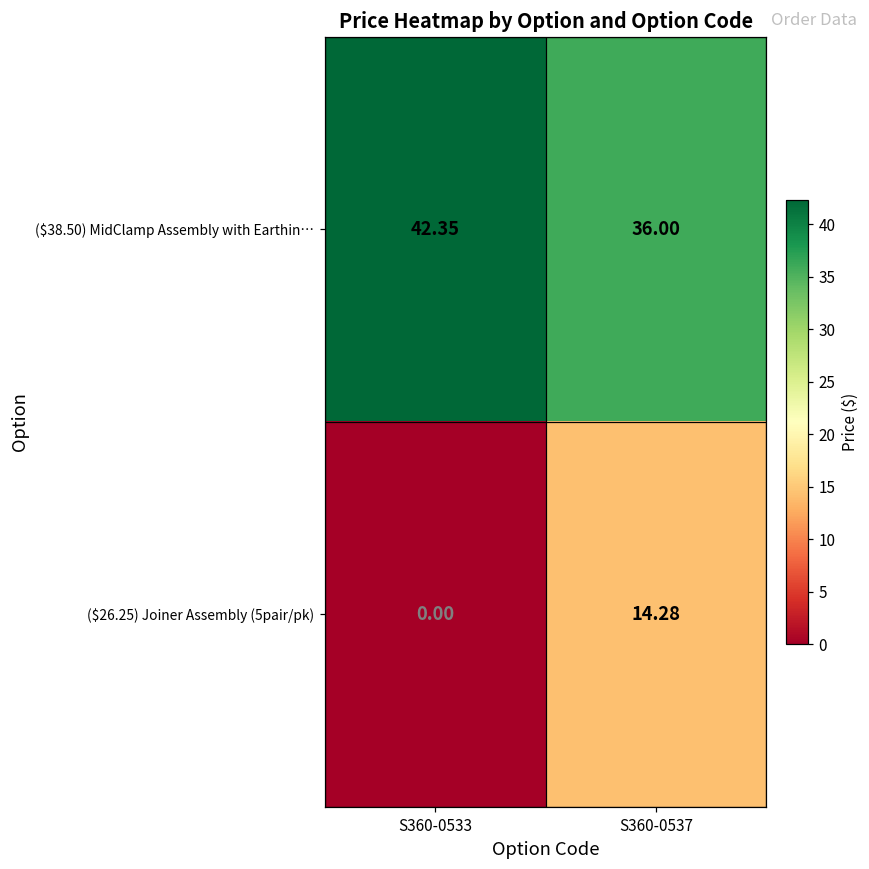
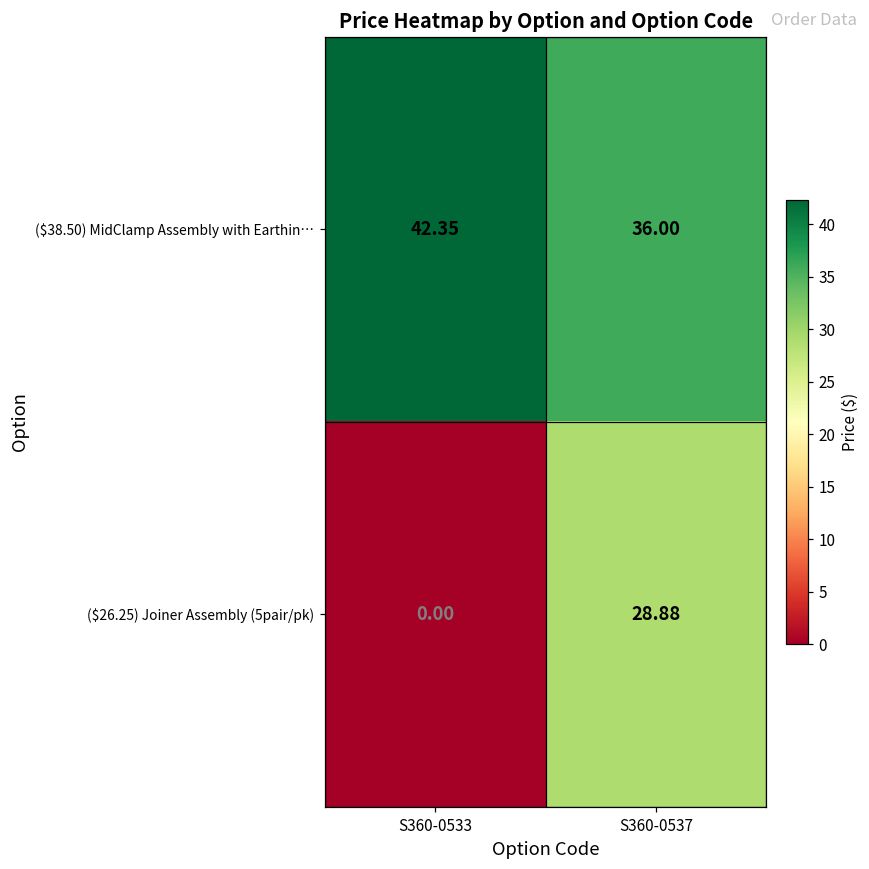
  {
    "($38.50) MidClamp Assembly with Earthin…": {
      "S360-0533": 42.35,
      "S360-0537": 36.00
    },
    "($26.25) Joiner Assembly (5pair/pk)": {
      "S360-0533": 0.00,
-     "S360-0537": 14.28
+     "S360-0537": 28.88
    }
  }
